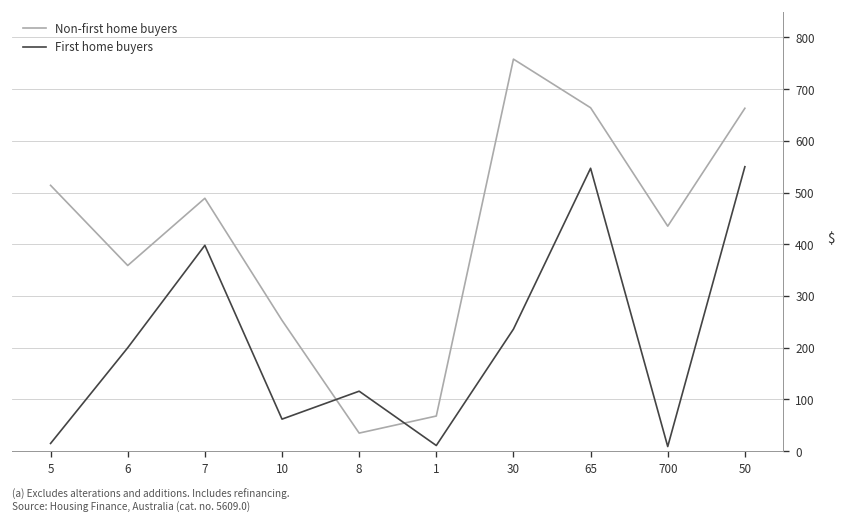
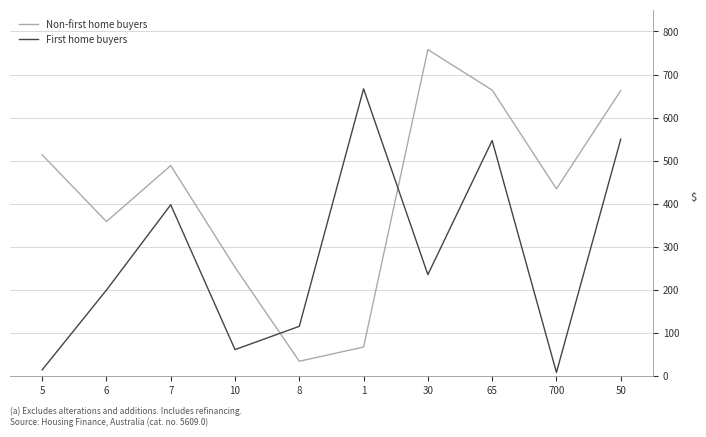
  {
    "Non-first home buyers": {
      "5": 510,
      "6": 360,
      "7": 490,
      "10": 250,
      "8": 40,
      "1": 70,
      "30": 760,
      "65": 660,
      "700": 440,
      "50": 660
    },
    "First home buyers": {
      "5": 20,
      "6": 200,
      "7": 400,
      "10": 60,
      "8": 120,
-     "1": 10,
+     "1": 670,
      "30": 240,
      "65": 550,
      "700": 10,
      "50": 550
    }
  }
